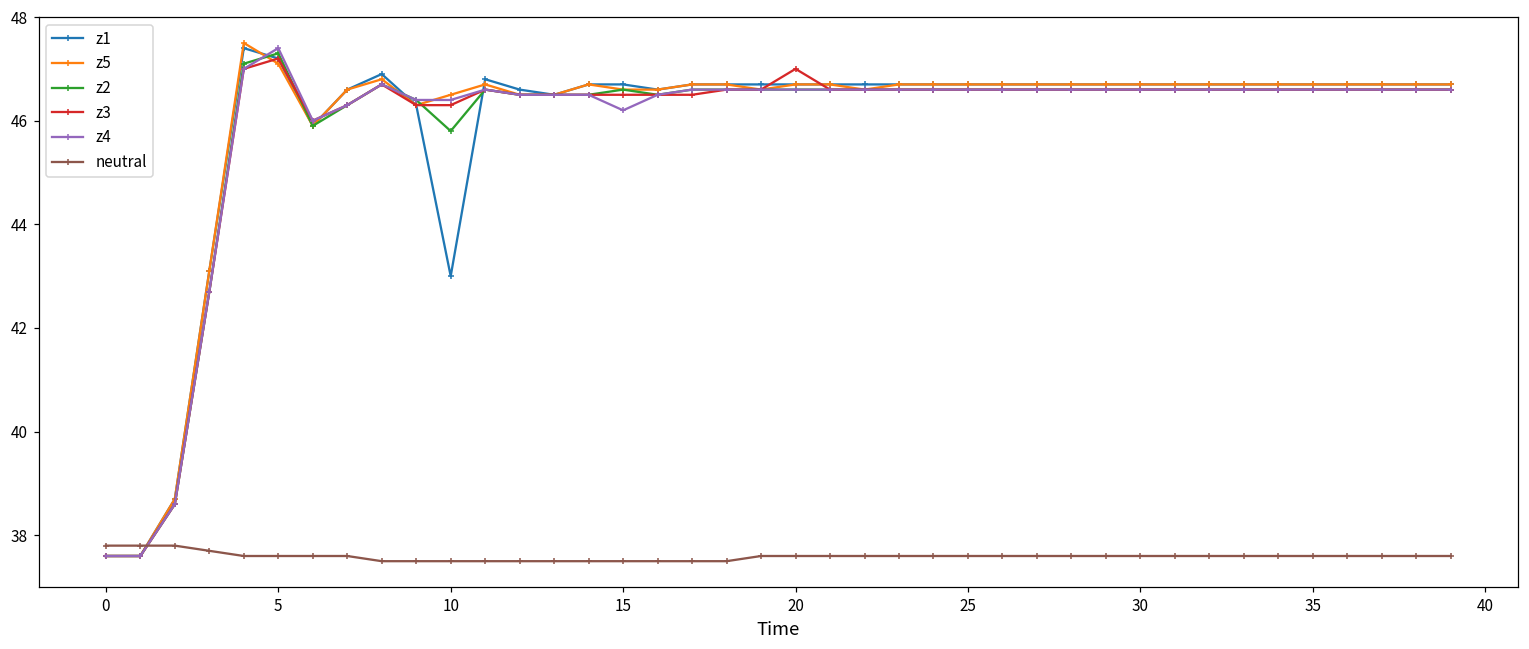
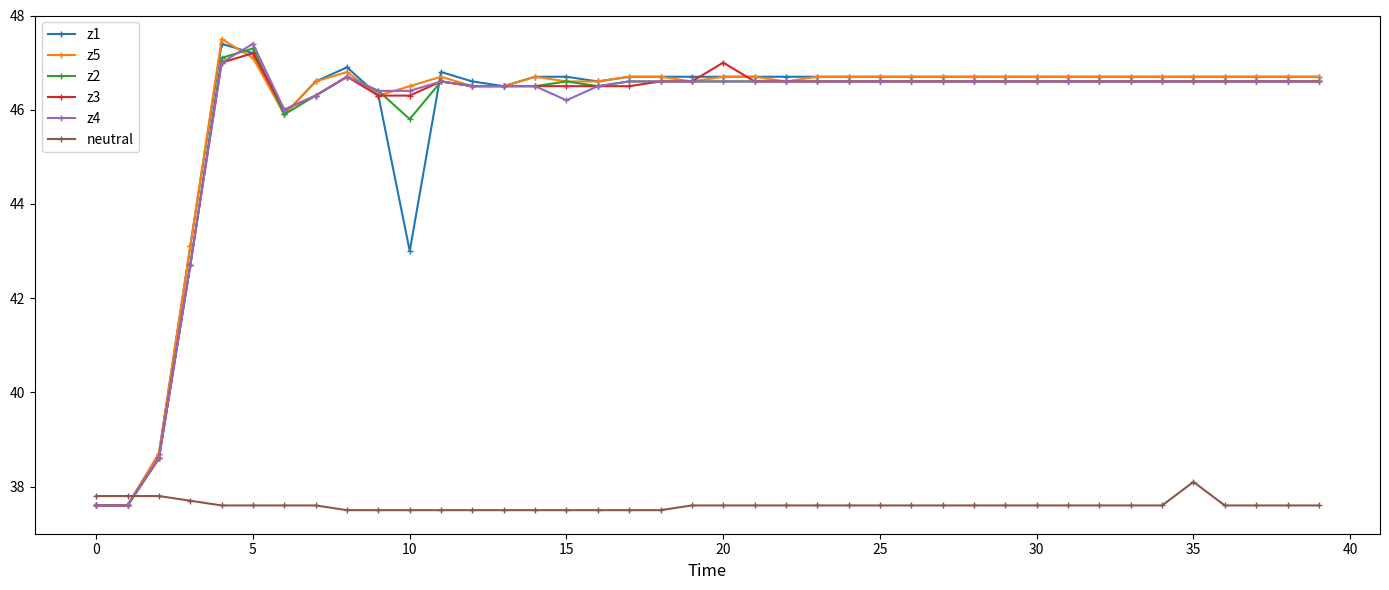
  {
    "z1": {
      "10": 43.0,
      "15": 46.7
    },
    "z5": {
      "5": 47.1,
      "10": 46.5
    },
    "z2": {
      "5": 47.3,
      "10": 45.8
    },
    "z3": {
      "10": 46.3,
      "15": 46.5,
      "20": 47.0
    },
    "z4": {
      "5": 47.4,
      "10": 46.4,
      "15": 46.2
    },
    "neutral": {
      "0": 37.8,
      "5": 37.6,
      "10": 37.5,
      "15": 37.5,
      "20": 37.6,
      "25": 37.6,
      "30": 37.6,
-     "35": 37.6
+     "35": 38.1
    }
  }
